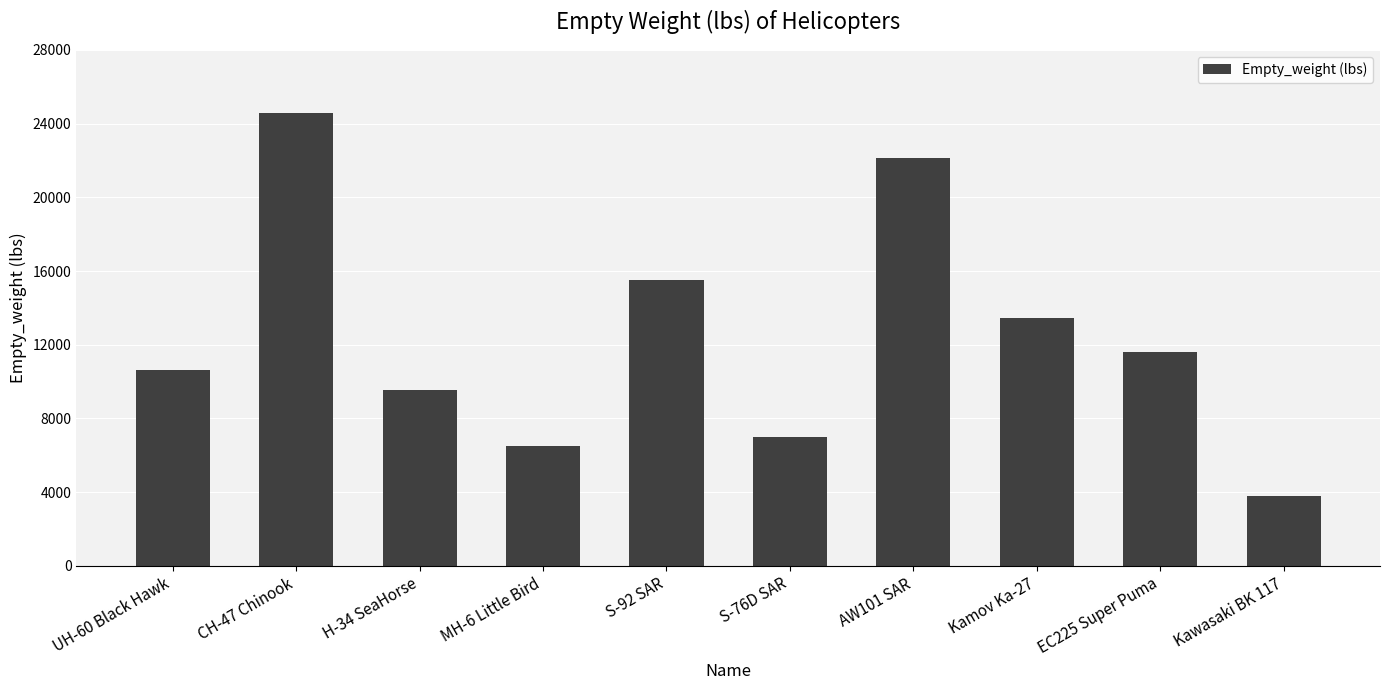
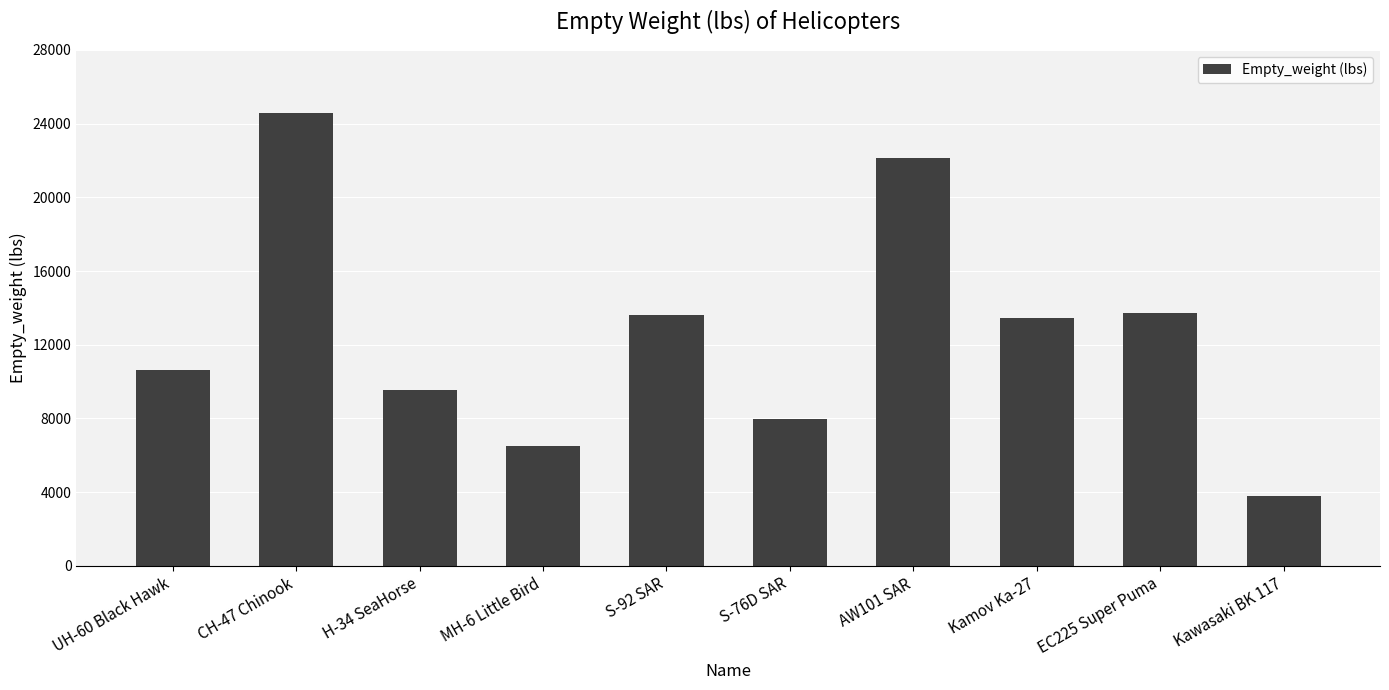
  {
    "UH-60 Black Hawk": 10600,
    "CH-47 Chinook": 24600,
    "H-34 SeaHorse": 9500,
    "MH-6 Little Bird": 6500,
-   "S-92 SAR": 15500,
-   "S-76D SAR": 7000,
+   "S-92 SAR": 13600,
+   "S-76D SAR": 8000,
    "AW101 SAR": 22100,
    "Kamov Ka-27": 13400,
-   "EC225 Super Puma": 11600,
+   "EC225 Super Puma": 13700,
    "Kawasaki BK 117": 3800
  }
